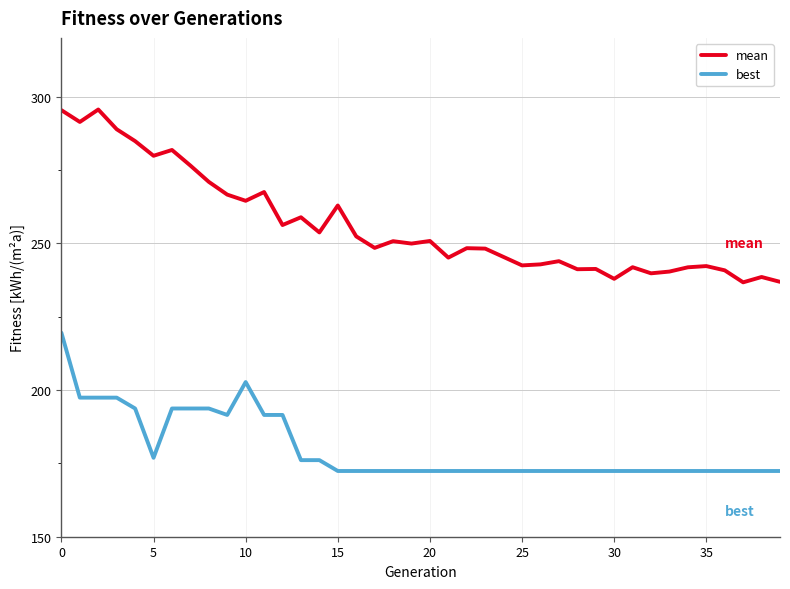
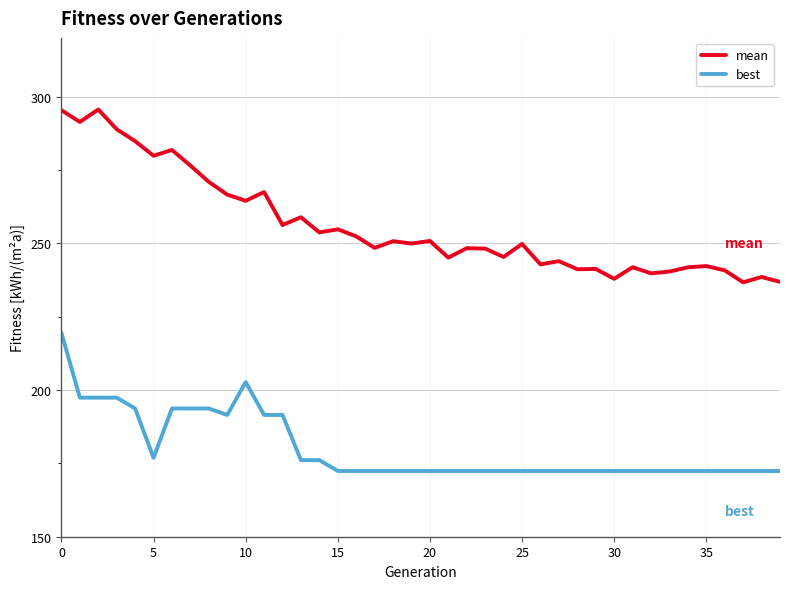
  {
    "mean": {
      "0": 295,
      "5": 280,
      "10": 264,
-     "15": 263,
+     "15": 255,
      "20": 251,
-     "25": 242,
+     "25": 250,
      "30": 238,
      "35": 242
    },
    "best": {
      "0": 220,
      "5": 177,
      "10": 203,
      "15": 172,
      "20": 172,
      "25": 172,
      "30": 172,
      "35": 172
    }
  }
